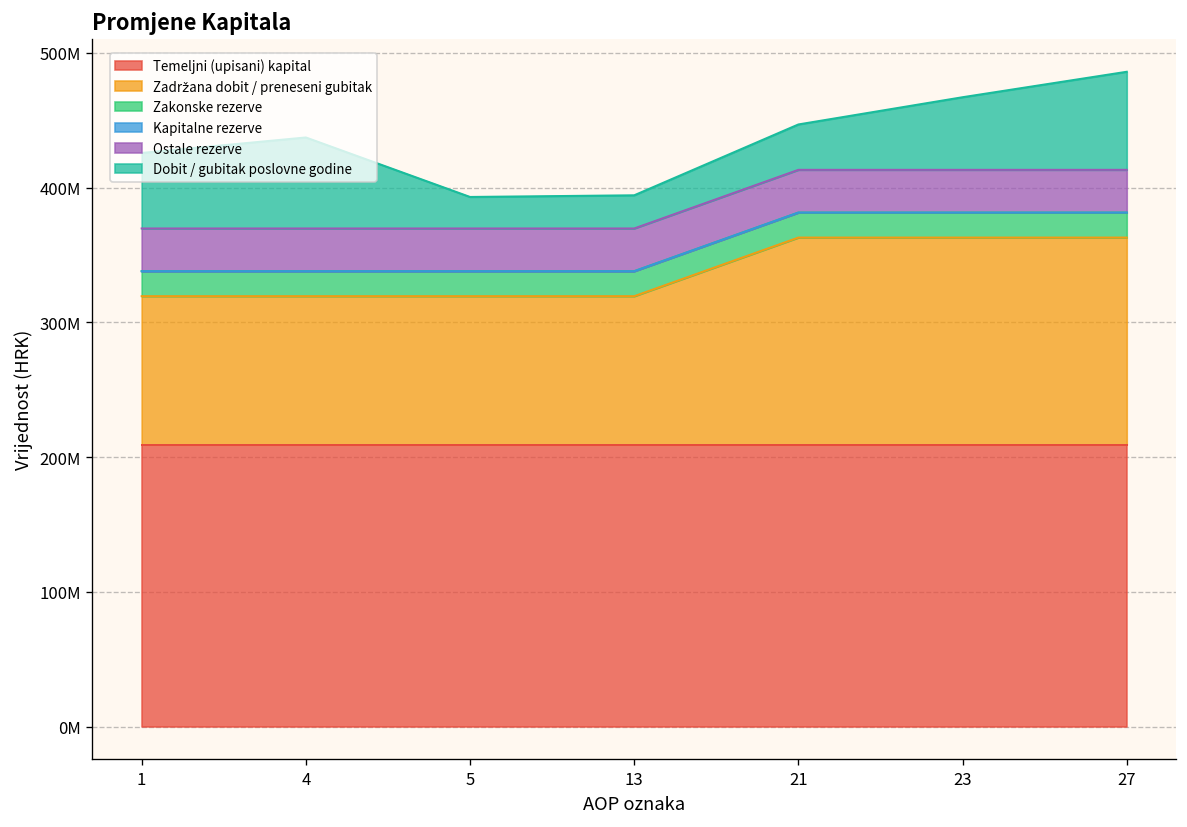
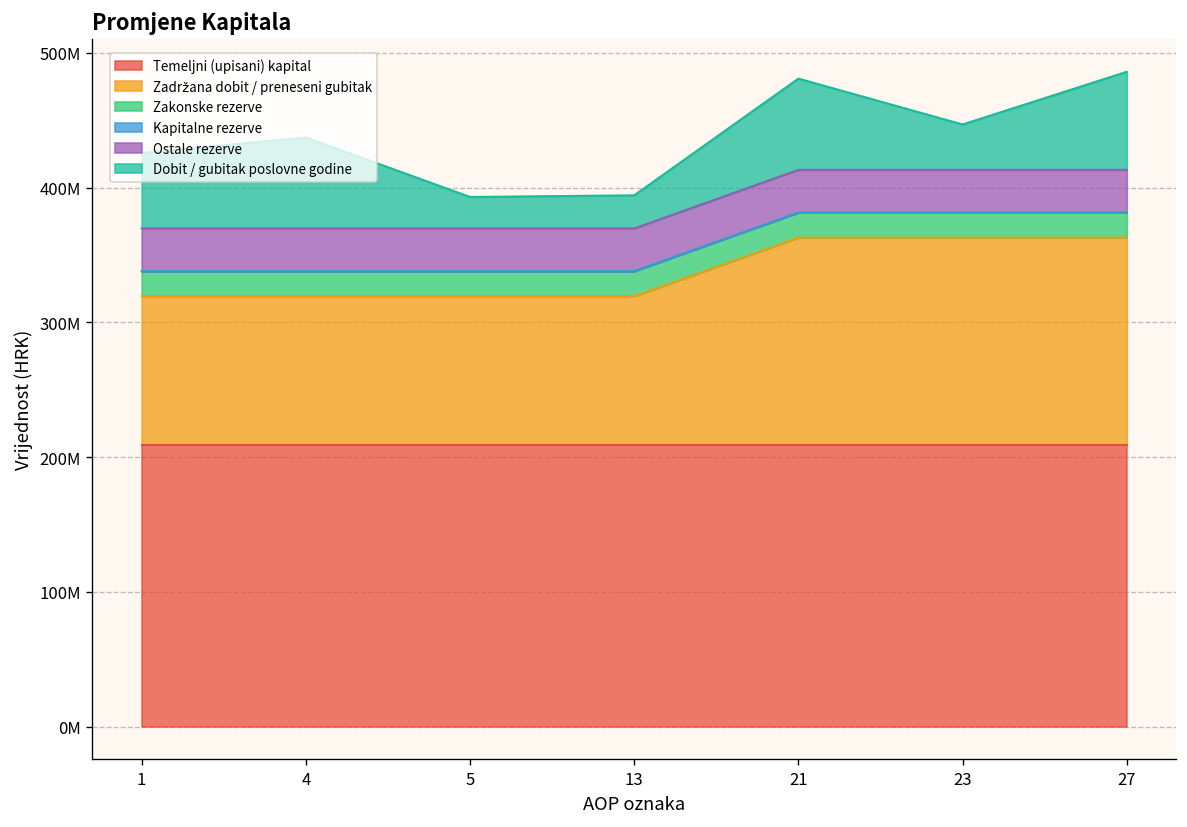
  {
    "Temeljni (upisani) kapital": {
      "1": 209000000,
      "4": 209000000,
      "5": 209000000,
      "13": 209000000,
      "21": 209000000,
      "23": 209000000,
      "27": 209000000
    },
    "Zadržana dobit / preneseni gubitak": {
      "1": 110000000,
      "4": 110000000,
      "5": 110000000,
      "13": 110000000,
      "21": 154000000,
      "23": 154000000,
      "27": 154000000
    },
    "Ostale rezerve": {
      "1": 32000000,
      "4": 32000000,
      "5": 32000000,
      "13": 32000000,
      "21": 32000000,
      "23": 32000000,
      "27": 32000000
    },
    "Dobit / gubitak poslovne godine": {
      "5": 23000000,
      "13": 25000000,
-     "21": 34000000,
-     "23": 54000000,
+     "21": 68000000,
+     "23": 34000000,
      "27": 73000000
    }
  }
